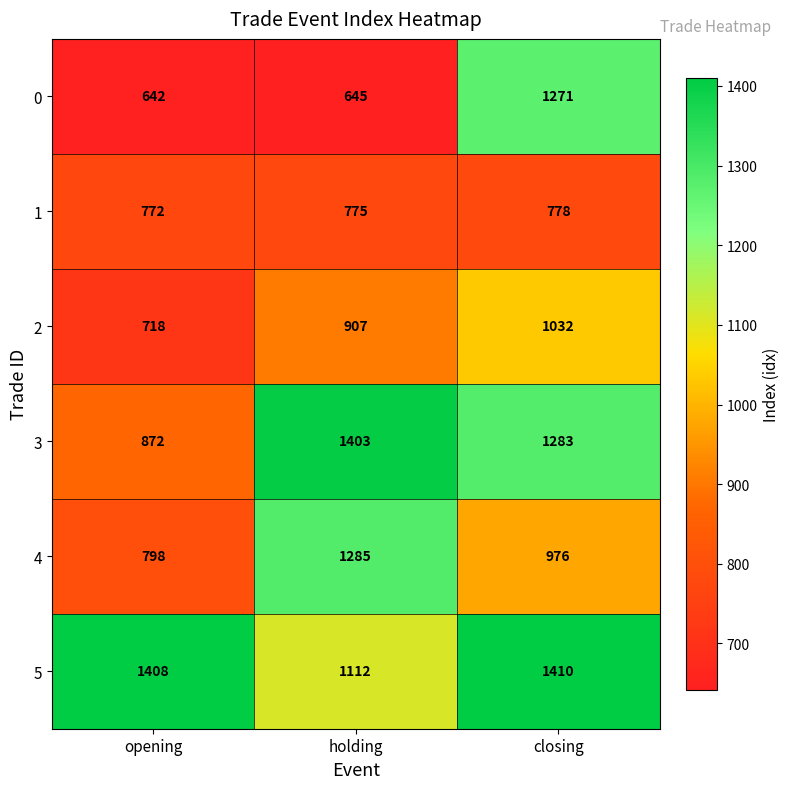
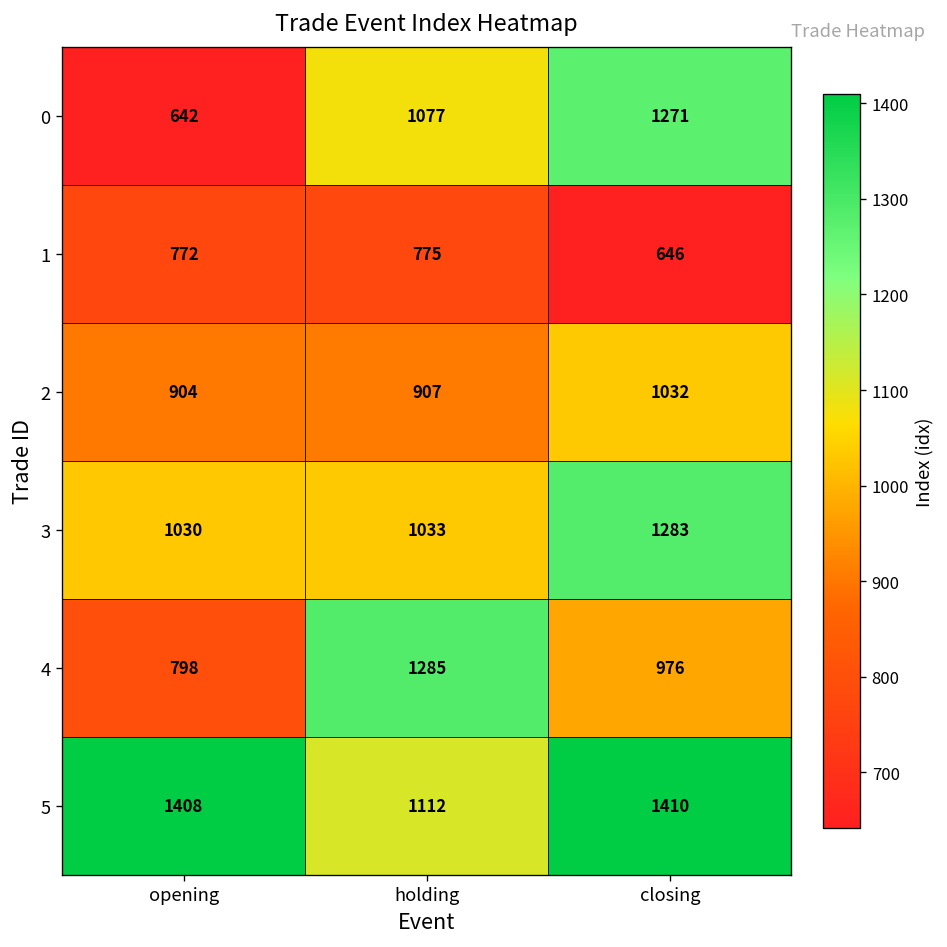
  {
    "0": {
      "opening": 642,
-     "holding": 645,
+     "holding": 1077,
      "closing": 1271
    },
    "1": {
      "opening": 772,
      "holding": 775,
-     "closing": 778
+     "closing": 646
    },
    "2": {
-     "opening": 718,
+     "opening": 904,
      "holding": 907,
      "closing": 1032
    },
    "3": {
-     "opening": 872,
-     "holding": 1403,
+     "opening": 1030,
+     "holding": 1033,
      "closing": 1283
    },
    "4": {
      "opening": 798,
      "holding": 1285,
      "closing": 976
    },
    "5": {
      "opening": 1408,
      "holding": 1112,
      "closing": 1410
    }
  }
